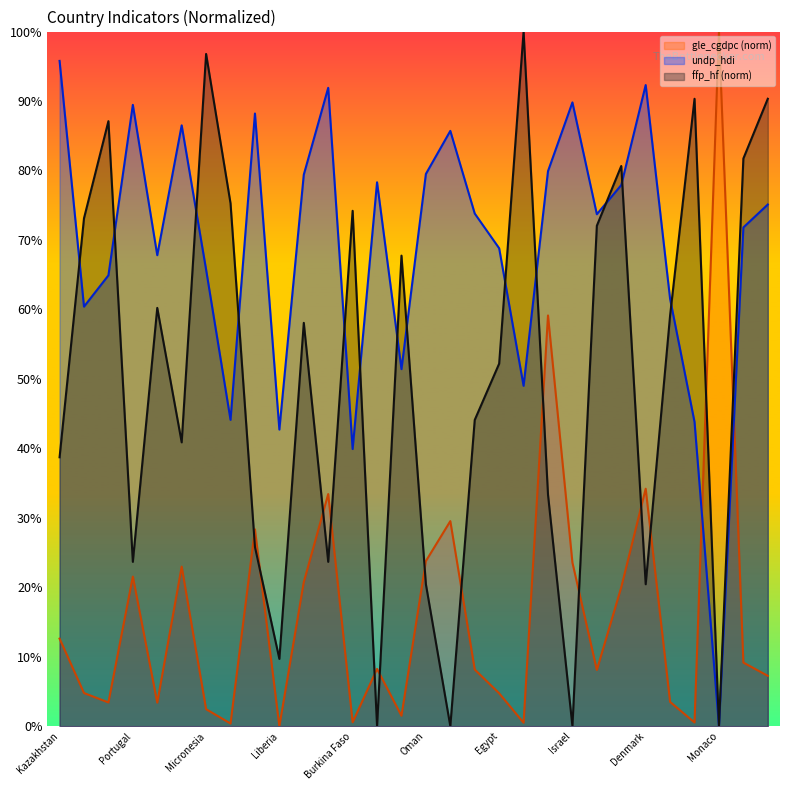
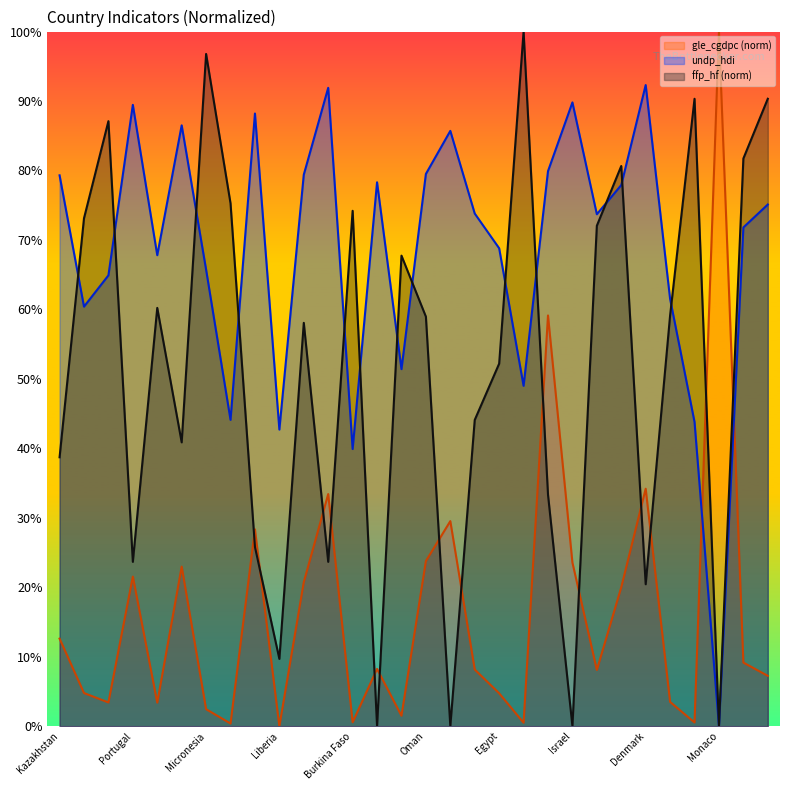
  {
    "gle_cgdpc (norm)": {
      "Kazakhstan": "13%",
      "Portugal": "22%",
      "Micronesia": "2%",
      "Liberia": "0%",
      "Burkina Faso": "1%",
      "Oman": "24%",
      "Egypt": "5%",
      "Israel": "24%",
      "Denmark": "34%",
      "Monaco": "100%"
    },
    "undp_hdi": {
-     "Kazakhstan": "96%",
+     "Kazakhstan": "79%",
      "Portugal": "89%",
      "Micronesia": "66%",
      "Liberia": "43%",
      "Burkina Faso": "40%",
      "Oman": "80%",
      "Egypt": "69%",
      "Israel": "90%",
      "Denmark": "92%"
    },
    "ffp_hf (norm)": {
      "Kazakhstan": "39%",
      "Portugal": "24%",
      "Micronesia": "97%",
      "Liberia": "10%",
      "Burkina Faso": "74%",
-     "Oman": "20%",
+     "Oman": "59%",
      "Egypt": "52%",
      "Israel": "0%",
      "Denmark": "20%"
    }
  }
